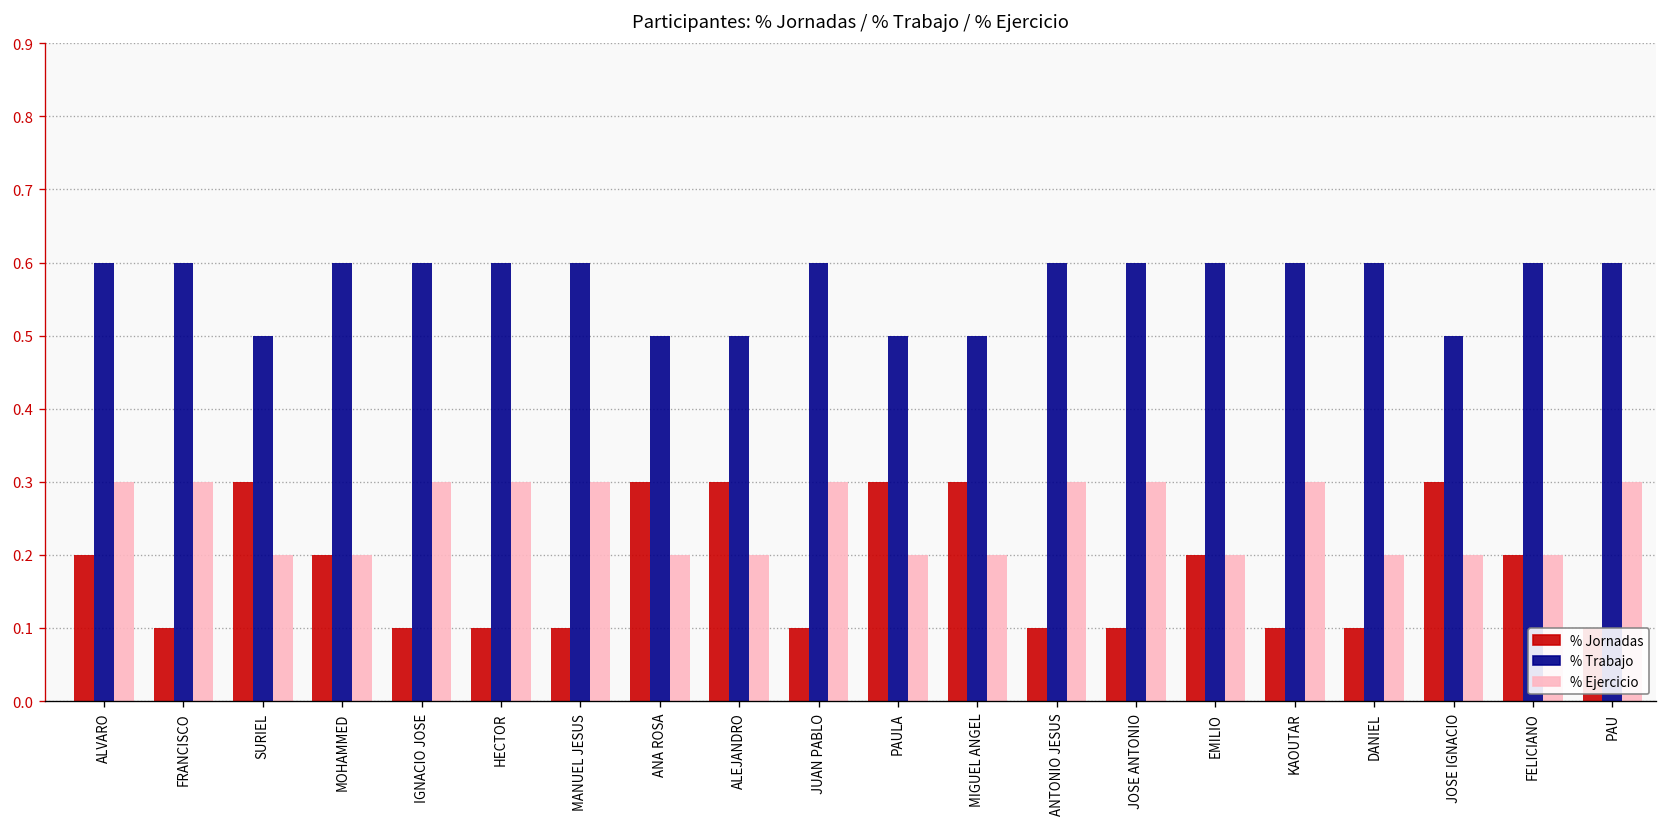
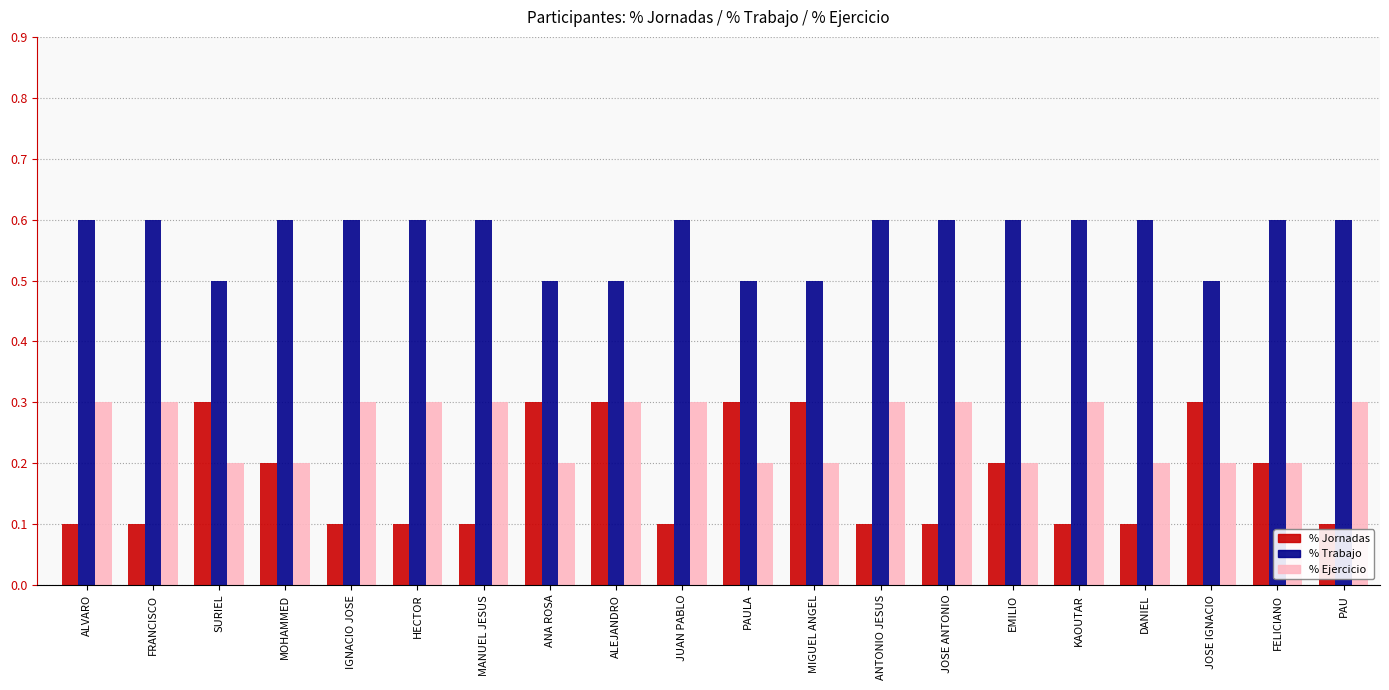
  {
    "% Jornadas": {
-     "ALVARO": 0.2,
+     "ALVARO": 0.1,
      "FRANCISCO": 0.1,
      "SURIEL": 0.3,
      "MOHAMMED": 0.2,
      "IGNACIO JOSE": 0.1,
      "HECTOR": 0.1,
      "MANUEL JESUS": 0.1,
      "ANA ROSA": 0.3,
      "ALEJANDRO": 0.3,
      "JUAN PABLO": 0.1,
      "PAULA": 0.3,
      "MIGUEL ANGEL": 0.3,
      "ANTONIO JESUS": 0.1,
      "JOSE ANTONIO": 0.1,
      "EMILIO": 0.2,
      "KAOUTAR": 0.1,
      "DANIEL": 0.1,
      "JOSE IGNACIO": 0.3,
      "FELICIANO": 0.2,
      "PAU": 0.1
    },
    "% Trabajo": {
      "ALVARO": 0.6,
      "FRANCISCO": 0.6,
      "SURIEL": 0.5,
      "MOHAMMED": 0.6,
      "IGNACIO JOSE": 0.6,
      "HECTOR": 0.6,
      "MANUEL JESUS": 0.6,
      "ANA ROSA": 0.5,
      "ALEJANDRO": 0.5,
      "JUAN PABLO": 0.6,
      "PAULA": 0.5,
      "MIGUEL ANGEL": 0.5,
      "ANTONIO JESUS": 0.6,
      "JOSE ANTONIO": 0.6,
      "EMILIO": 0.6,
      "KAOUTAR": 0.6,
      "DANIEL": 0.6,
      "JOSE IGNACIO": 0.5,
      "FELICIANO": 0.6,
      "PAU": 0.6
    },
    "% Ejercicio": {
      "ALVARO": 0.3,
      "FRANCISCO": 0.3,
      "SURIEL": 0.2,
      "MOHAMMED": 0.2,
      "IGNACIO JOSE": 0.3,
      "HECTOR": 0.3,
      "MANUEL JESUS": 0.3,
      "ANA ROSA": 0.2,
-     "ALEJANDRO": 0.2,
+     "ALEJANDRO": 0.3,
      "JUAN PABLO": 0.3,
      "PAULA": 0.2,
      "MIGUEL ANGEL": 0.2,
      "ANTONIO JESUS": 0.3,
      "JOSE ANTONIO": 0.3,
      "EMILIO": 0.2,
      "KAOUTAR": 0.3,
      "DANIEL": 0.2,
      "JOSE IGNACIO": 0.2,
      "FELICIANO": 0.2,
      "PAU": 0.3
    }
  }
